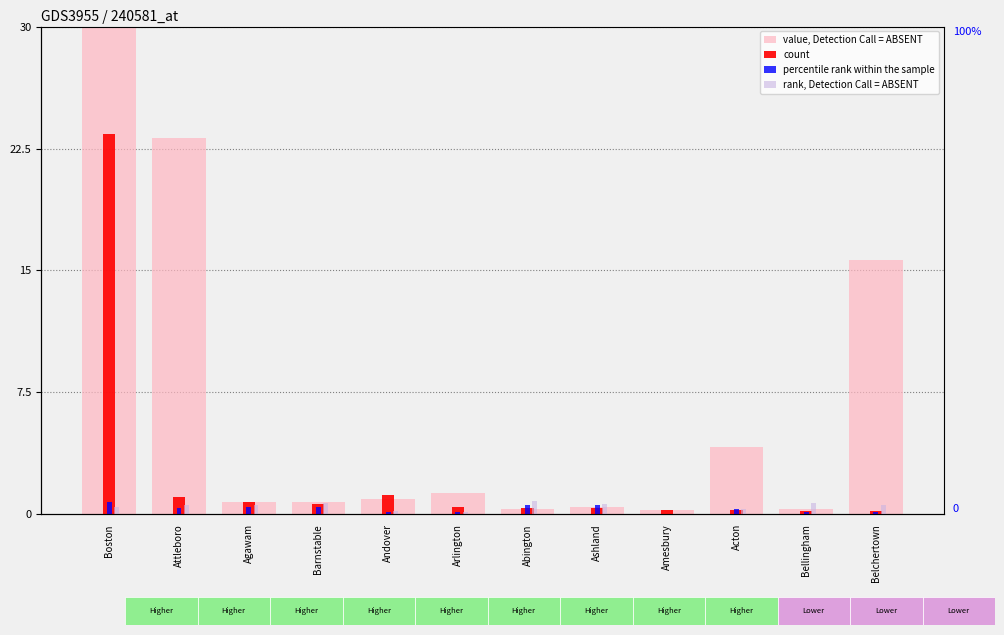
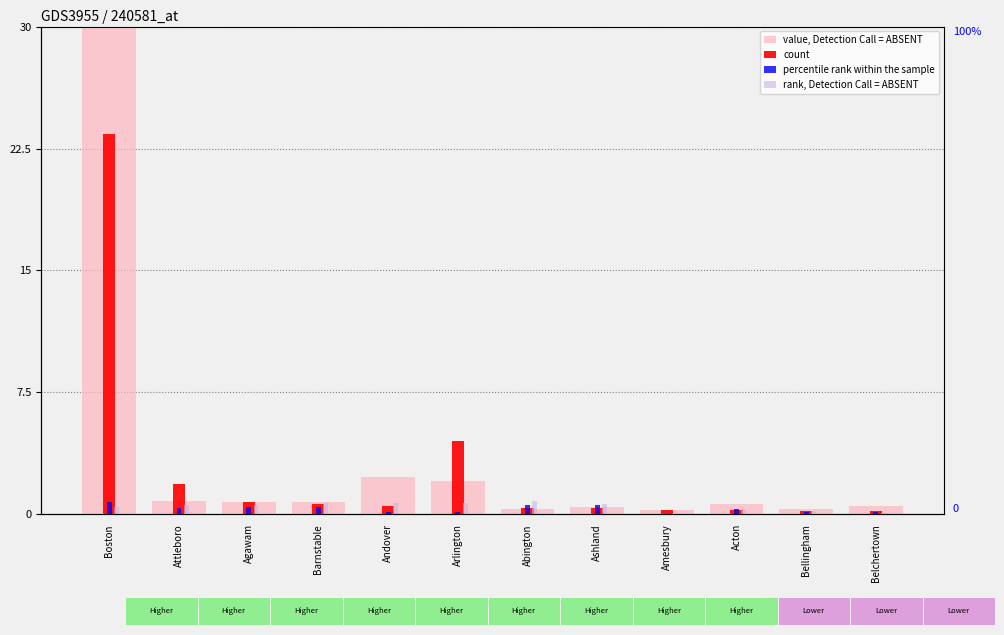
  {
    "value, Detection Call = ABSENT": {
-     "Attleboro": 23.1,
+     "Attleboro": 0.8,
      "Agawam": 0.7,
      "Barnstable": 0.8,
-     "Andover": 0.9,
-     "Arlington": 1.3,
+     "Andover": 2.3,
+     "Arlington": 2.1,
      "Ashland": 0.5,
      "Amesbury": 0.3,
-     "Acton": 4.1,
+     "Acton": 0.6,
      "Bellingham": 0.3,
-     "Belchertown": 15.7
+     "Belchertown": 0.5
    },
    "count": {
-     "Attleboro": 1.1,
+     "Attleboro": 1.9,
      "Agawam": 0.8,
-     "Andover": 1.2,
-     "Arlington": 0.5,
+     "Andover": 0.5,
+     "Arlington": 4.5,
      "Amesbury": 0.3,
      "Bellingham": 0.2
    },
    "percentile rank within the sample": {
      "Abington": 0.6,
      "Ashland": 0.5
    },
    "rank, Detection Call = ABSENT": {
      "Barnstable": 0.7,
-     "Andover": 0.2,
-     "Arlington": 0.2,
+     "Andover": 0.7,
+     "Arlington": 0.7,
      "Abington": 0.8,
      "Ashland": 0.6,
-     "Bellingham": 0.7,
-     "Belchertown": 0.6
+     "Bellingham": 0.2,
+     "Belchertown": 0.1
    }
  }
